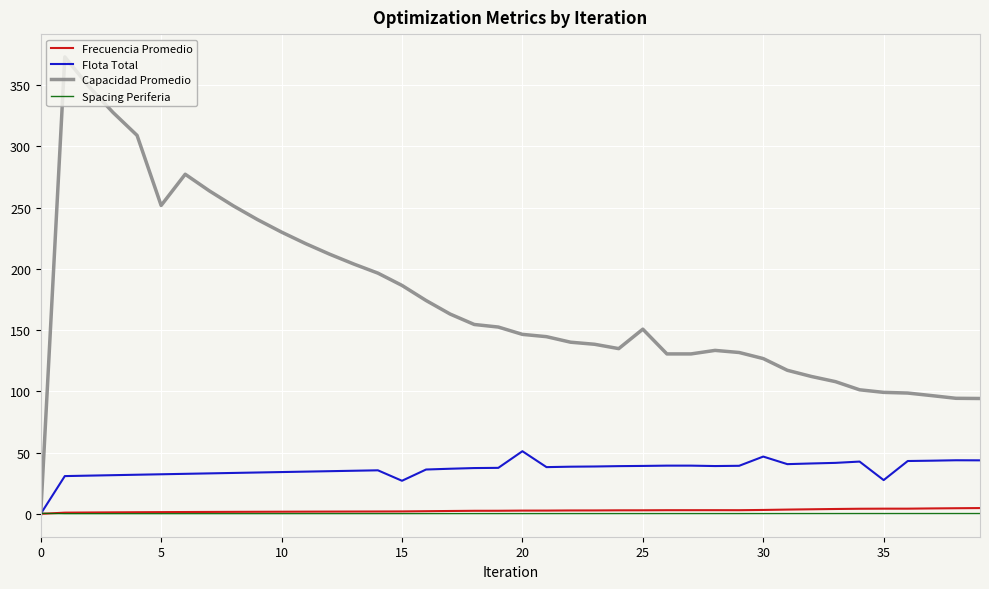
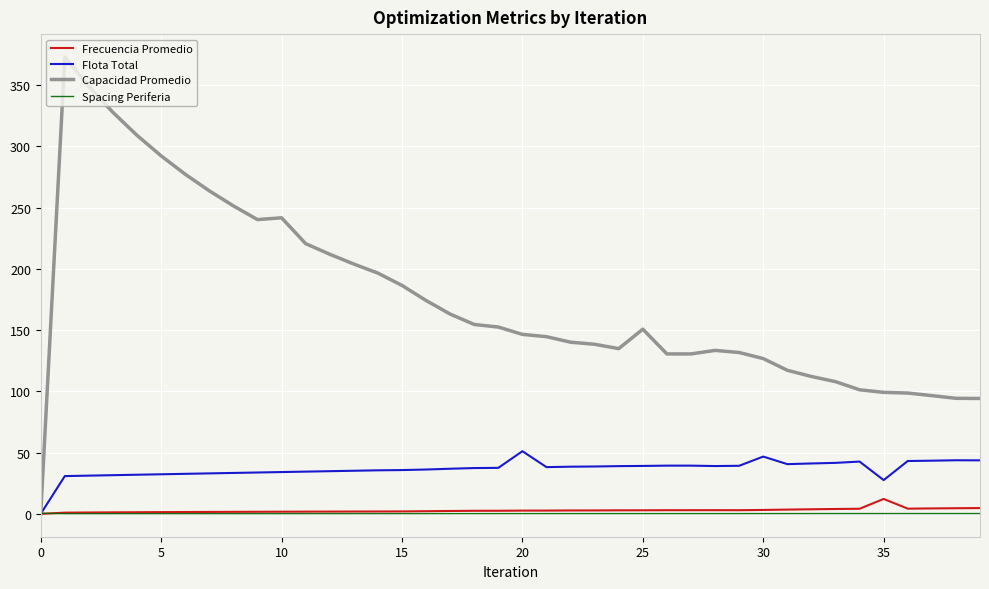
  {
    "Frecuencia Promedio": {
      "20": 3,
      "25": 3,
      "30": 3,
-     "35": 4
+     "35": 12
    },
    "Flota Total": {
      "5": 32,
      "10": 34,
-     "15": 27,
+     "15": 36,
      "20": 51,
      "25": 39,
      "30": 47,
      "35": 28
    },
    "Capacidad Promedio": {
-     "5": 252,
-     "10": 230,
+     "5": 292,
+     "10": 242,
      "15": 186,
      "20": 147,
      "25": 151,
      "30": 127,
      "35": 99
    },
    "Spacing Periferia": {
      "20": 0,
      "25": 0,
      "30": 0,
      "35": 0
    }
  }
